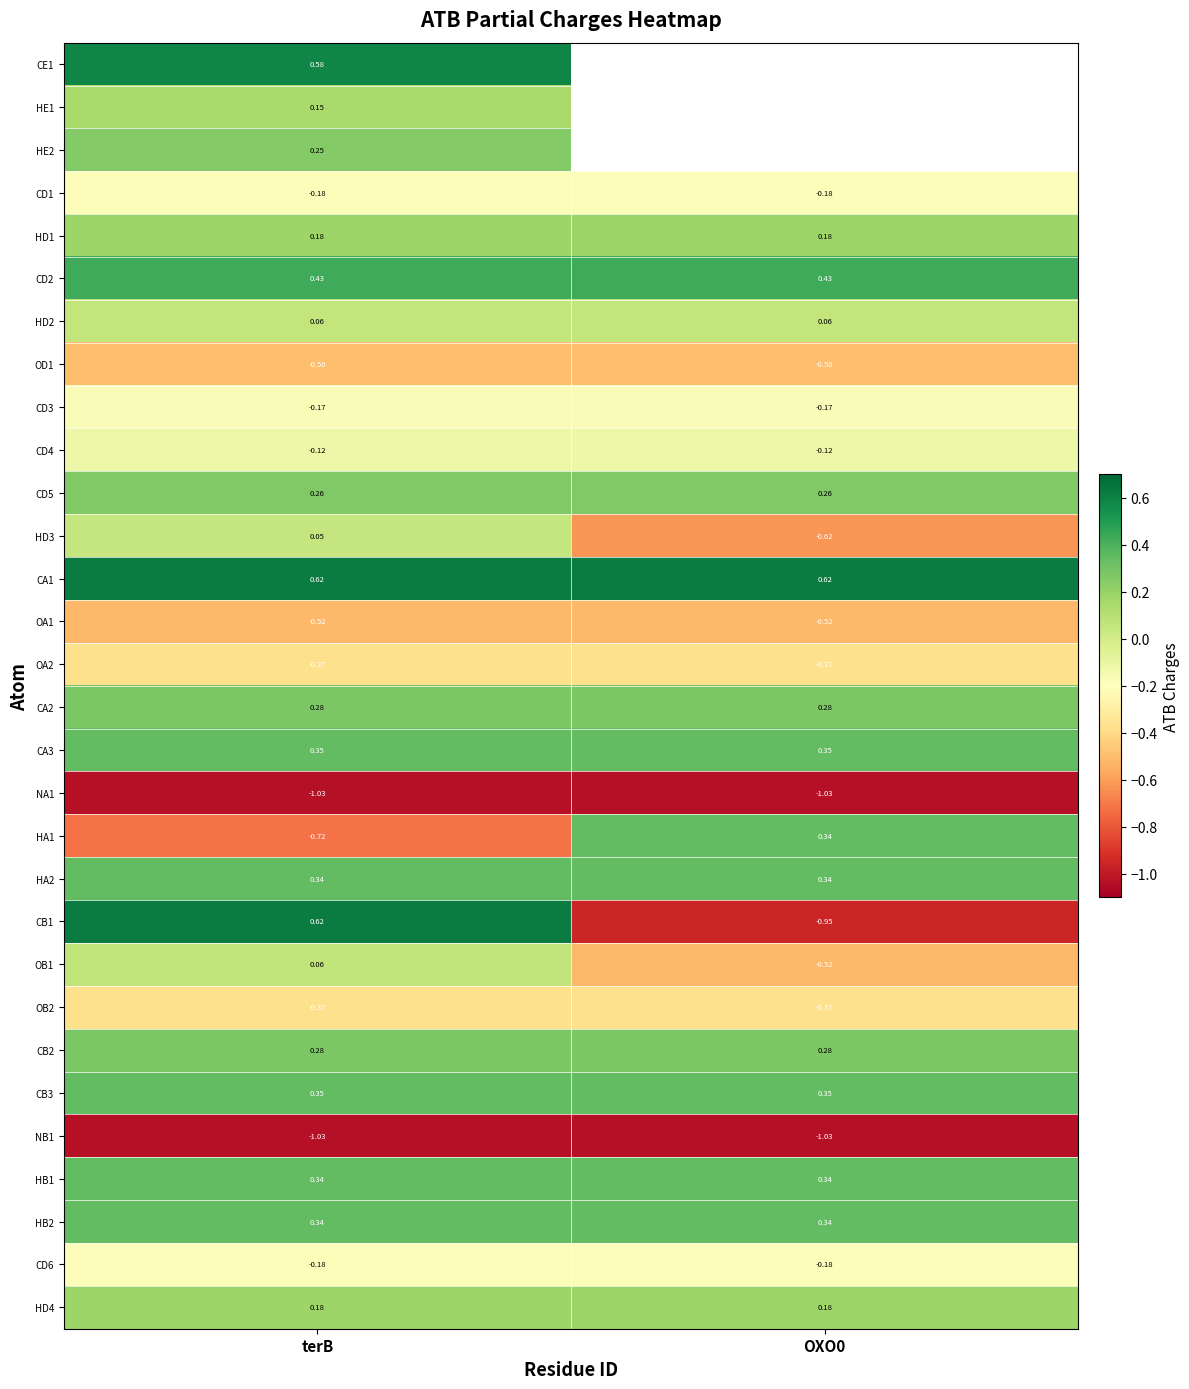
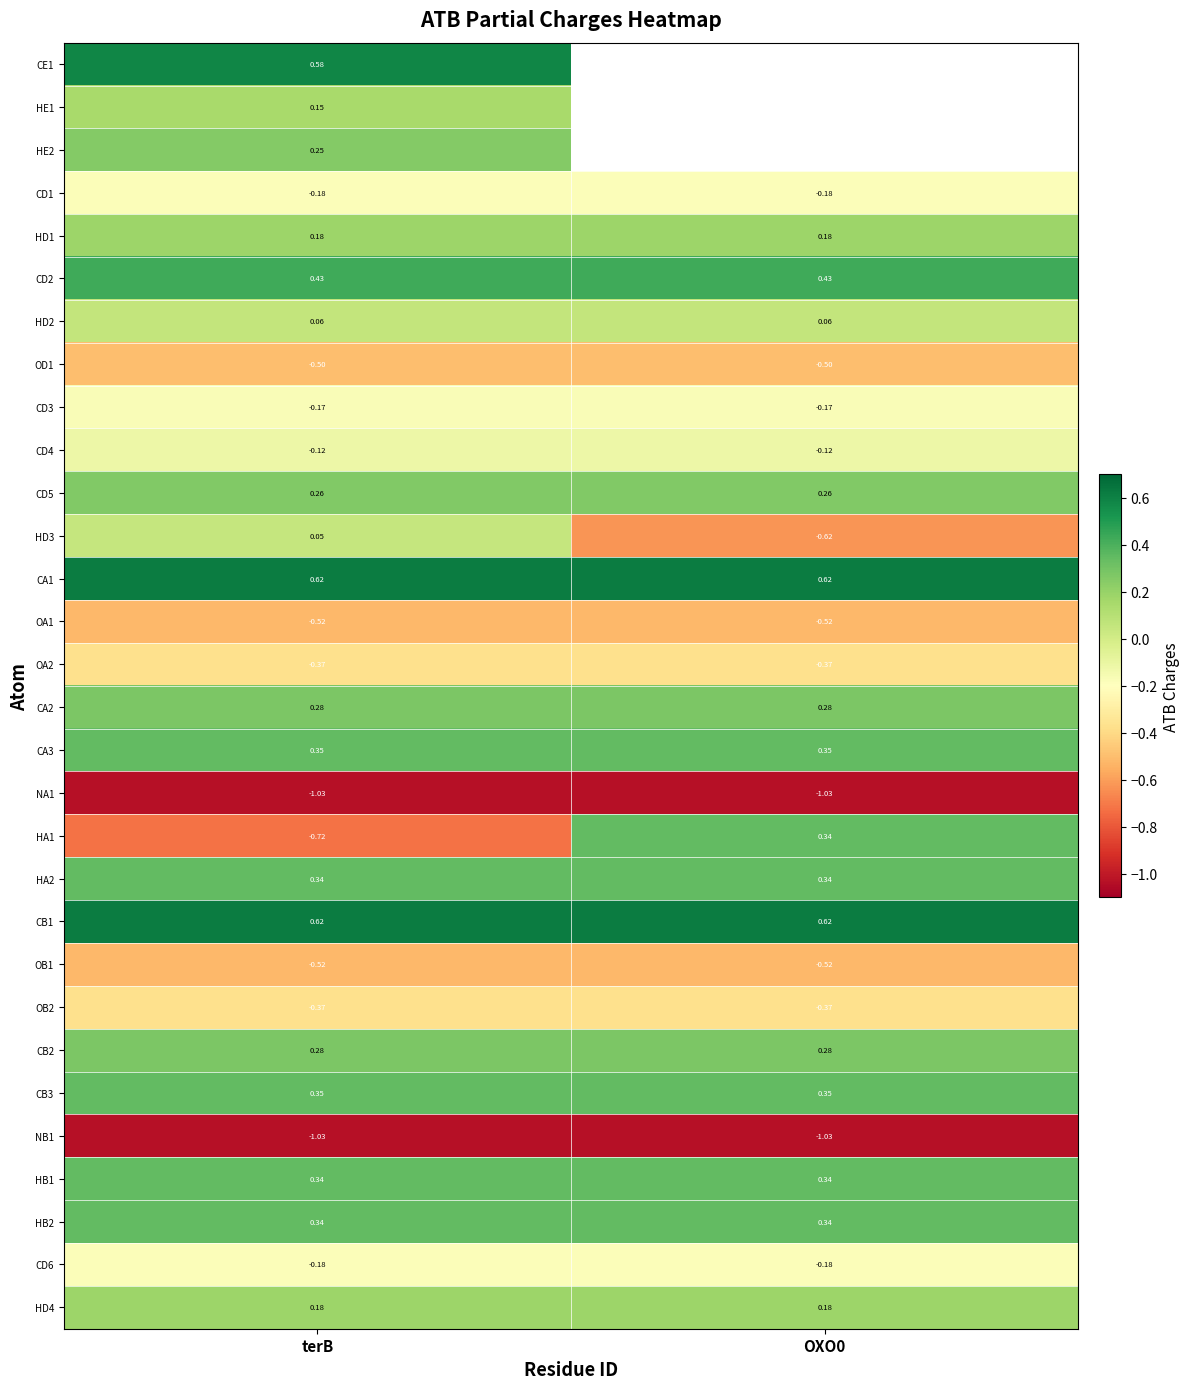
  {
    "CE1": {
      "terB": 0.58
    },
    "HE1": {
      "terB": 0.15
    },
    "HE2": {
      "terB": 0.25
    },
    "CD1": {
      "terB": -0.18,
      "OXO0": -0.18
    },
    "HD1": {
      "terB": 0.18,
      "OXO0": 0.18
    },
    "CD2": {
      "terB": 0.43,
      "OXO0": 0.43
    },
    "HD2": {
      "terB": 0.06,
      "OXO0": 0.06
    },
    "OD1": {
      "terB": -0.50,
      "OXO0": -0.50
    },
    "CD3": {
      "terB": -0.17,
      "OXO0": -0.17
    },
    "CD4": {
      "terB": -0.12,
      "OXO0": -0.12
    },
    "CD5": {
      "terB": 0.26,
      "OXO0": 0.26
    },
    "HD3": {
      "terB": 0.05,
      "OXO0": -0.62
    },
    "CA1": {
      "terB": 0.62,
      "OXO0": 0.62
    },
    "OA1": {
      "terB": -0.52,
      "OXO0": -0.52
    },
    "OA2": {
      "terB": -0.37,
      "OXO0": -0.37
    },
    "CA2": {
      "terB": 0.28,
      "OXO0": 0.28
    },
    "CA3": {
      "terB": 0.35,
      "OXO0": 0.35
    },
    "NA1": {
      "terB": -1.03,
      "OXO0": -1.03
    },
    "HA1": {
      "terB": -0.72,
      "OXO0": 0.34
    },
    "HA2": {
      "terB": 0.34,
      "OXO0": 0.34
    },
    "CB1": {
      "terB": 0.62,
-     "OXO0": -0.95
+     "OXO0": 0.62
    },
    "OB1": {
-     "terB": 0.06,
+     "terB": -0.52,
      "OXO0": -0.52
    },
    "OB2": {
      "terB": -0.37,
      "OXO0": -0.37
    },
    "CB2": {
      "terB": 0.28,
      "OXO0": 0.28
    },
    "CB3": {
      "terB": 0.35,
      "OXO0": 0.35
    },
    "NB1": {
      "terB": -1.03,
      "OXO0": -1.03
    },
    "HB1": {
      "terB": 0.34,
      "OXO0": 0.34
    },
    "HB2": {
      "terB": 0.34,
      "OXO0": 0.34
    },
    "CD6": {
      "terB": -0.18,
      "OXO0": -0.18
    },
    "HD4": {
      "terB": 0.18,
      "OXO0": 0.18
    }
  }
